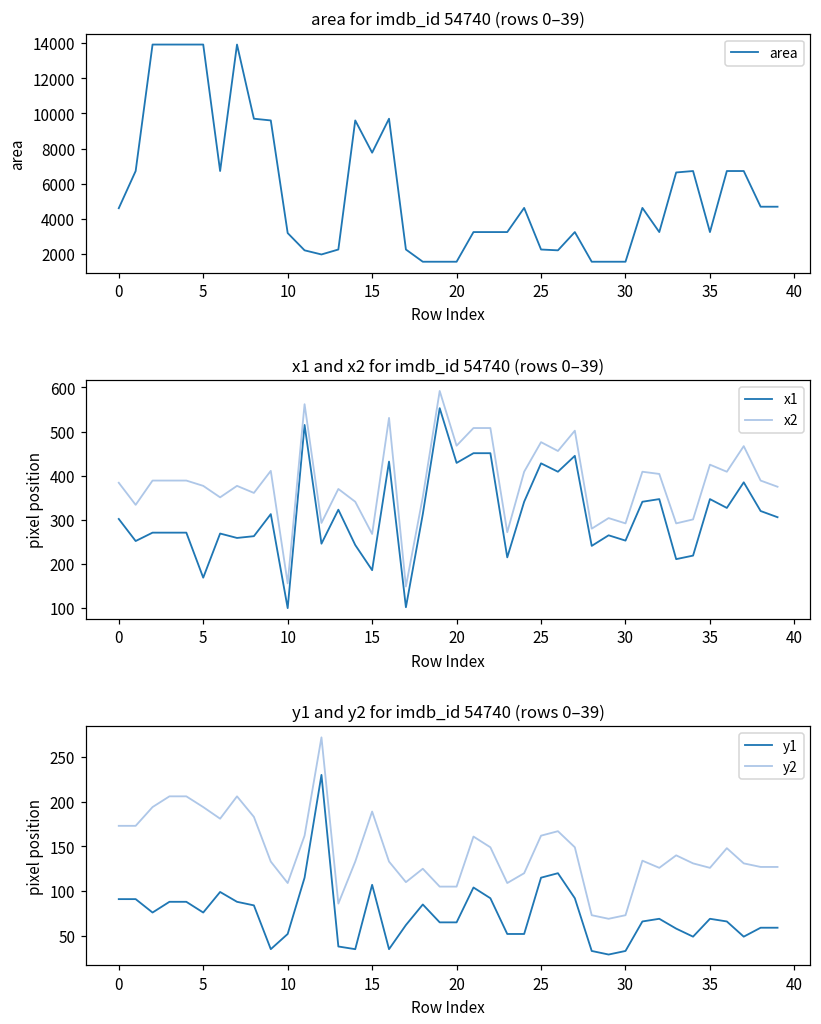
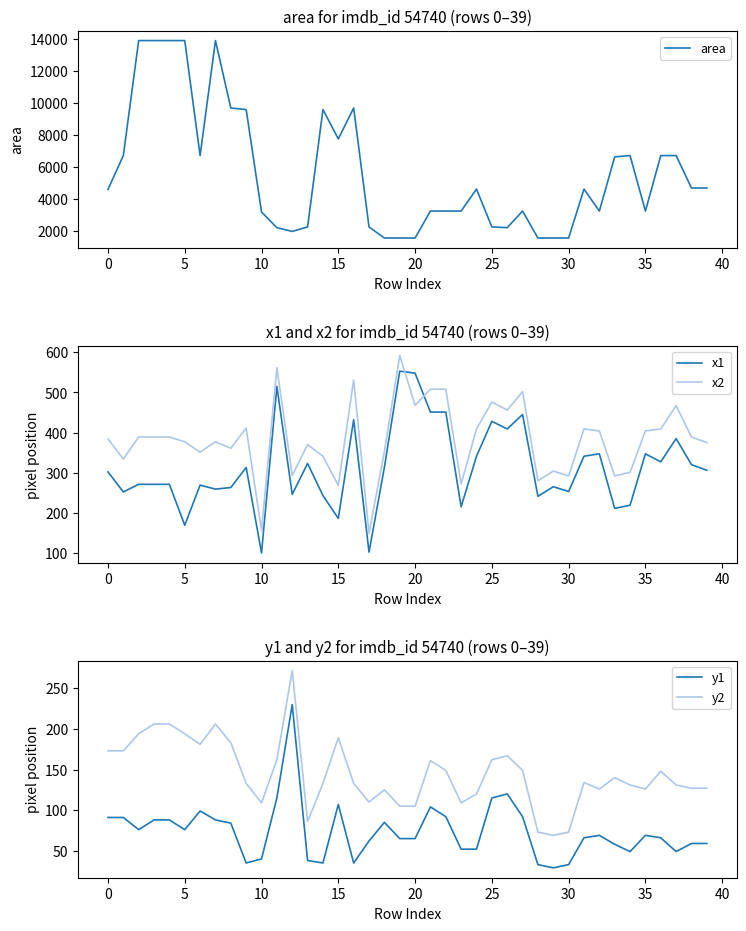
  {
    "area for imdb_id 54740 (rows 0–39)": {
      "0": 4600,
      "5": 13900,
      "10": 3200,
      "15": 7800,
      "20": 1600,
      "25": 2300,
      "30": 1600,
      "35": 3200
    },
    "x1 and x2 for imdb_id 54740 (rows 0–39)": {
      "x1": {
        "0": 300,
        "5": 170,
        "10": 100,
        "15": 190,
-       "20": 430,
+       "20": 550,
        "25": 430,
        "30": 250,
        "35": 350
      },
      "x2": {
        "0": 380,
        "5": 380,
        "10": 160,
        "15": 270,
        "20": 470,
        "25": 480,
        "30": 290,
-       "35": 430
+       "35": 400
      }
    },
    "y1 and y2 for imdb_id 54740 (rows 0–39)": {
      "y1": {
        "0": 90,
        "5": 80,
-       "10": 50,
+       "10": 40,
        "15": 110,
        "20": 70,
        "25": 120,
        "30": 30,
        "35": 70
      },
      "y2": {
        "0": 170,
        "5": 190,
        "10": 110,
        "15": 190,
        "20": 110,
        "25": 160,
        "30": 70,
        "35": 130
      }
    }
  }
